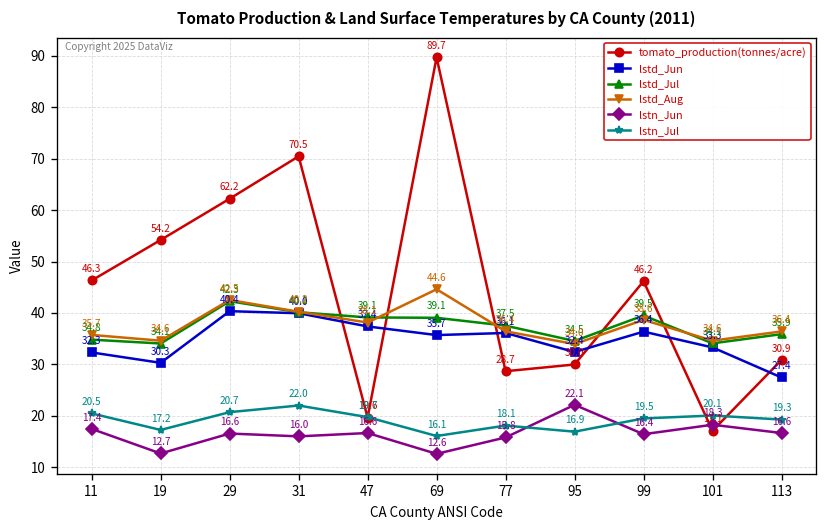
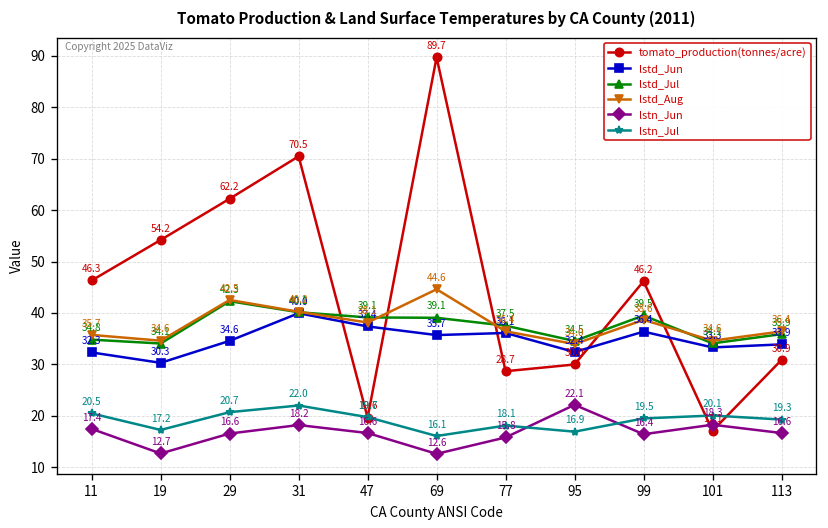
  {
    "tomato_production(tonnes/acre)": {
      "11": 46.3,
      "19": 54.2,
      "29": 62.2,
      "31": 70.5,
      "69": 89.7,
      "77": 28.7,
      "99": 46.2,
      "113": 30.9
    },
    "lstd_Jun": {
      "19": 30.3,
-     "29": 40.4,
-     "113": 27.4
+     "29": 34.6,
+     "113": 33.9
    },
    "lstd_Jul": {
      "69": 39.1
    },
    "lstd_Aug": {
      "69": 44.6
    },
    "lstn_Jun": {
      "19": 12.7,
      "29": 16.6,
-     "31": 16.0,
+     "31": 18.2,
      "95": 22.1
    },
    "lstn_Jul": {
      "11": 20.5,
      "19": 17.2,
      "29": 20.7,
      "31": 22.0,
      "69": 16.1,
      "77": 18.1,
      "95": 16.9,
      "99": 19.5,
      "101": 20.1,
      "113": 19.3
    }
  }
